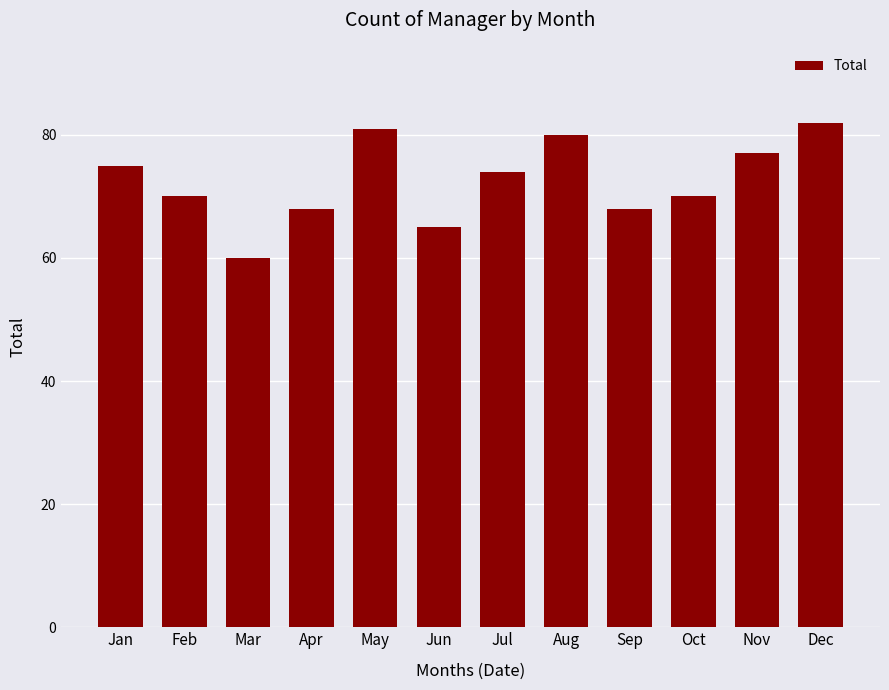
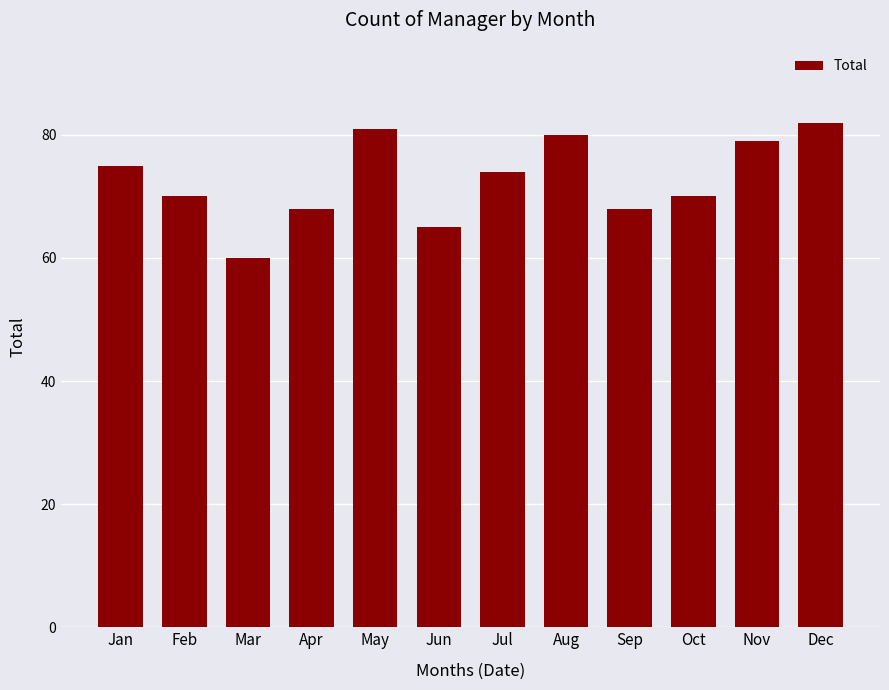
  {
    "Jan": 75,
    "Feb": 70,
    "Mar": 60,
    "Apr": 68,
    "May": 81,
    "Jun": 65,
    "Jul": 74,
    "Aug": 80,
    "Sep": 68,
    "Oct": 70,
-   "Nov": 77,
+   "Nov": 79,
    "Dec": 82
  }
